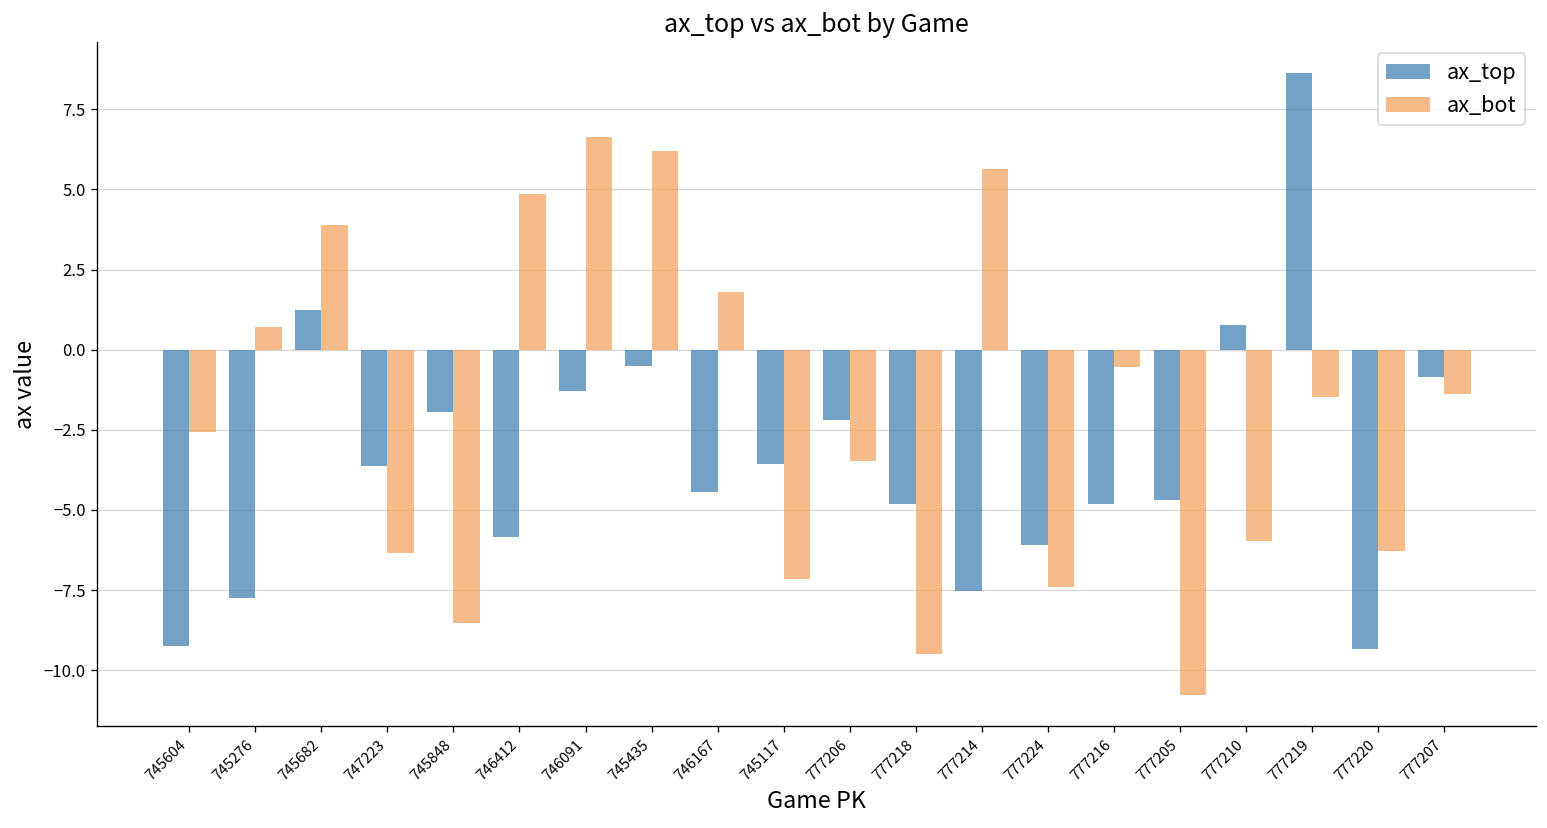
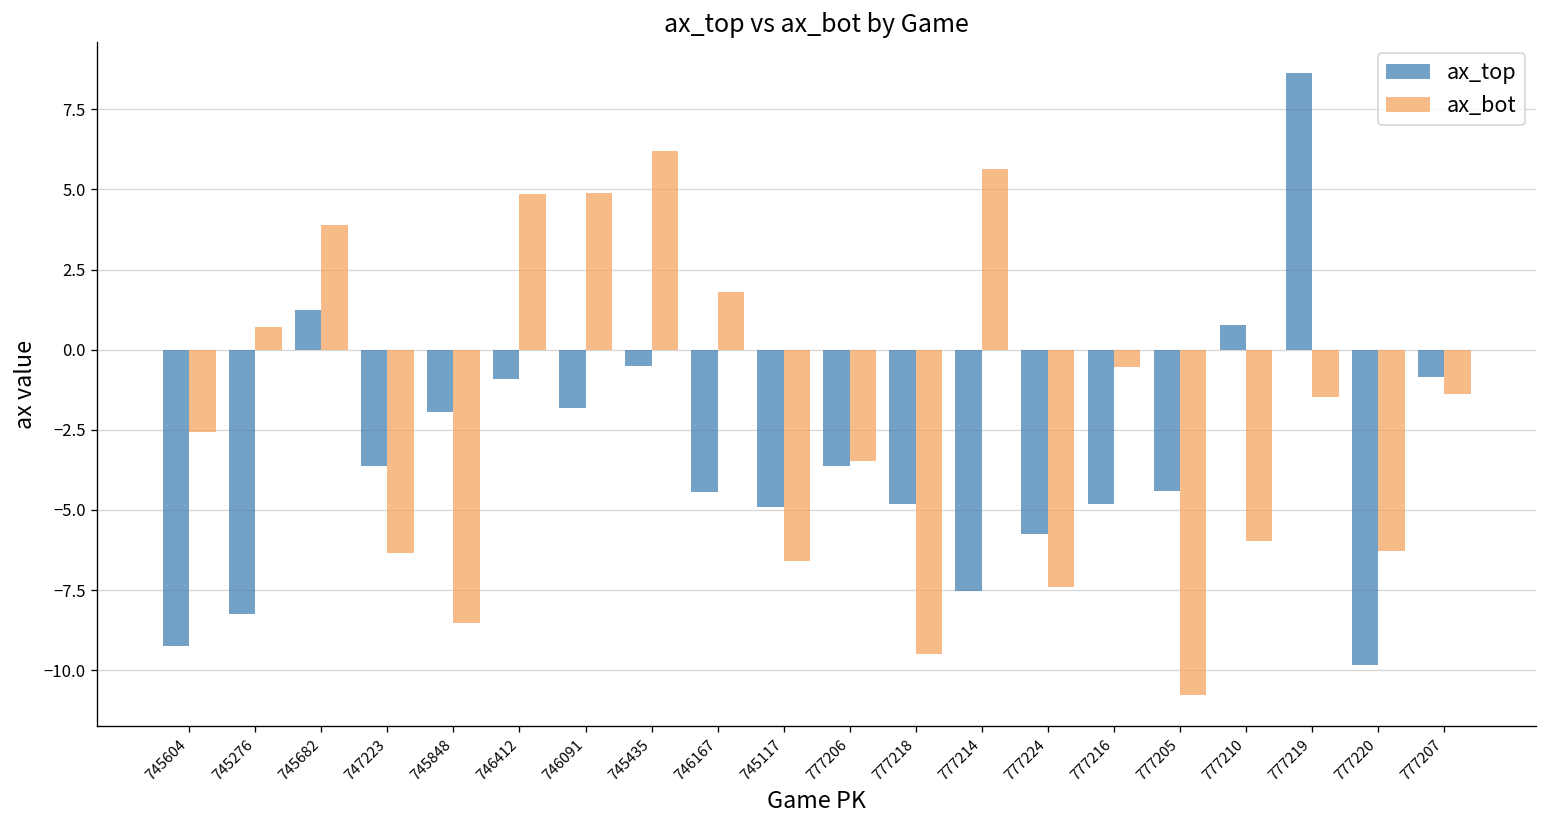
  {
    "ax_top": {
      "745604": -9.2,
-     "745276": -7.8,
+     "745276": -8.2,
      "745682": 1.2,
      "747223": -3.6,
      "745848": -1.9,
-     "746412": -5.8,
-     "746091": -1.3,
+     "746412": -0.9,
+     "746091": -1.8,
      "745435": -0.5,
      "746167": -4.4,
-     "745117": -3.6,
-     "777206": -2.2,
+     "745117": -4.9,
+     "777206": -3.6,
      "777218": -4.8,
      "777214": -7.5,
-     "777224": -6.1,
+     "777224": -5.7,
      "777216": -4.8,
-     "777205": -4.7,
+     "777205": -4.4,
      "777210": 0.8,
      "777219": 8.6,
-     "777220": -9.4,
+     "777220": -9.8,
      "777207": -0.9
    },
    "ax_bot": {
      "745604": -2.6,
      "745276": 0.7,
      "745682": 3.9,
      "747223": -6.3,
      "745848": -8.5,
      "746412": 4.8,
-     "746091": 6.6,
+     "746091": 4.9,
      "745435": 6.2,
      "746167": 1.8,
-     "745117": -7.2,
+     "745117": -6.6,
      "777206": -3.5,
      "777218": -9.5,
      "777214": 5.6,
      "777224": -7.4,
      "777216": -0.5,
      "777205": -10.8,
      "777210": -6.0,
      "777219": -1.5,
      "777220": -6.3,
      "777207": -1.4
    }
  }
